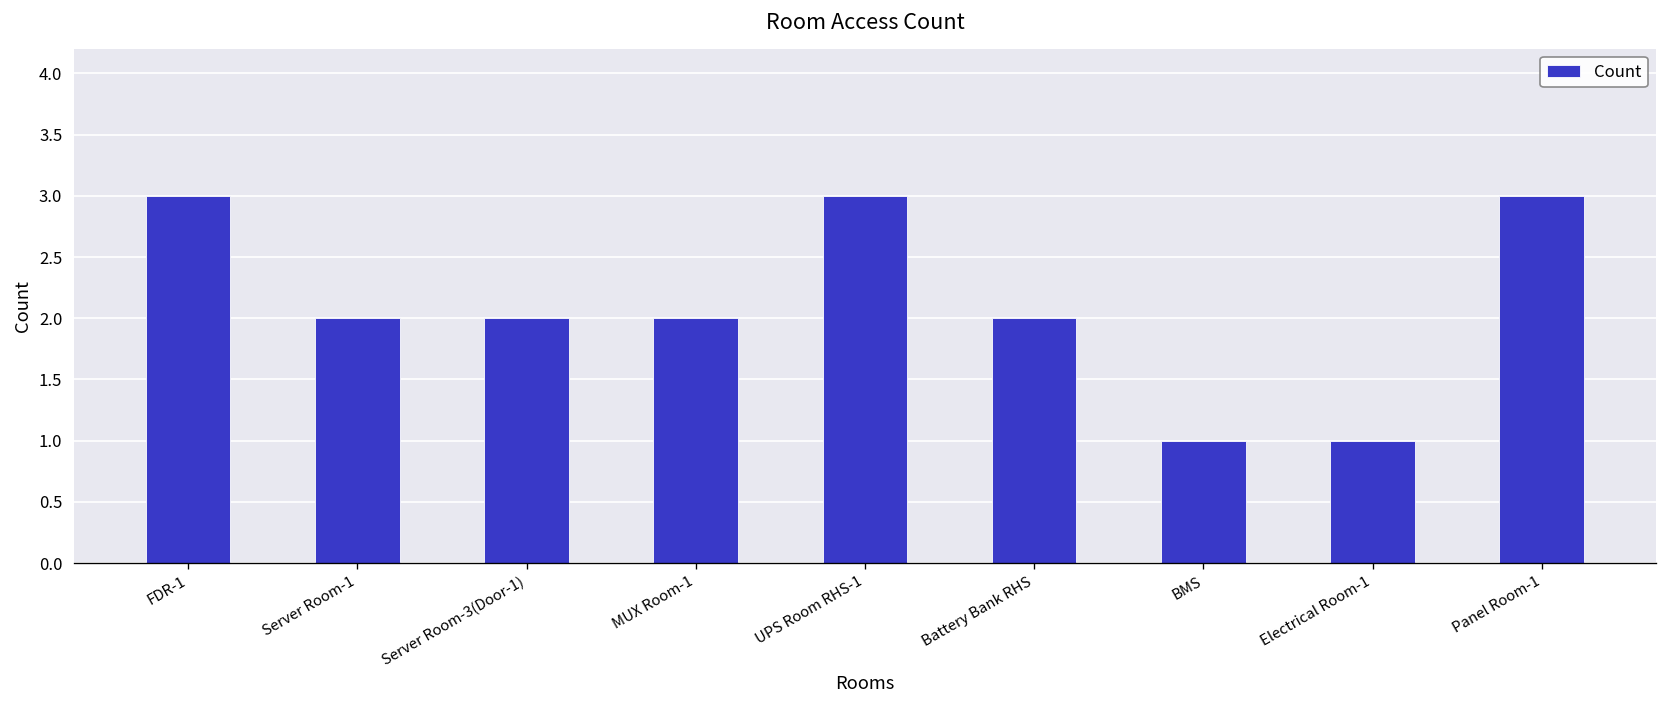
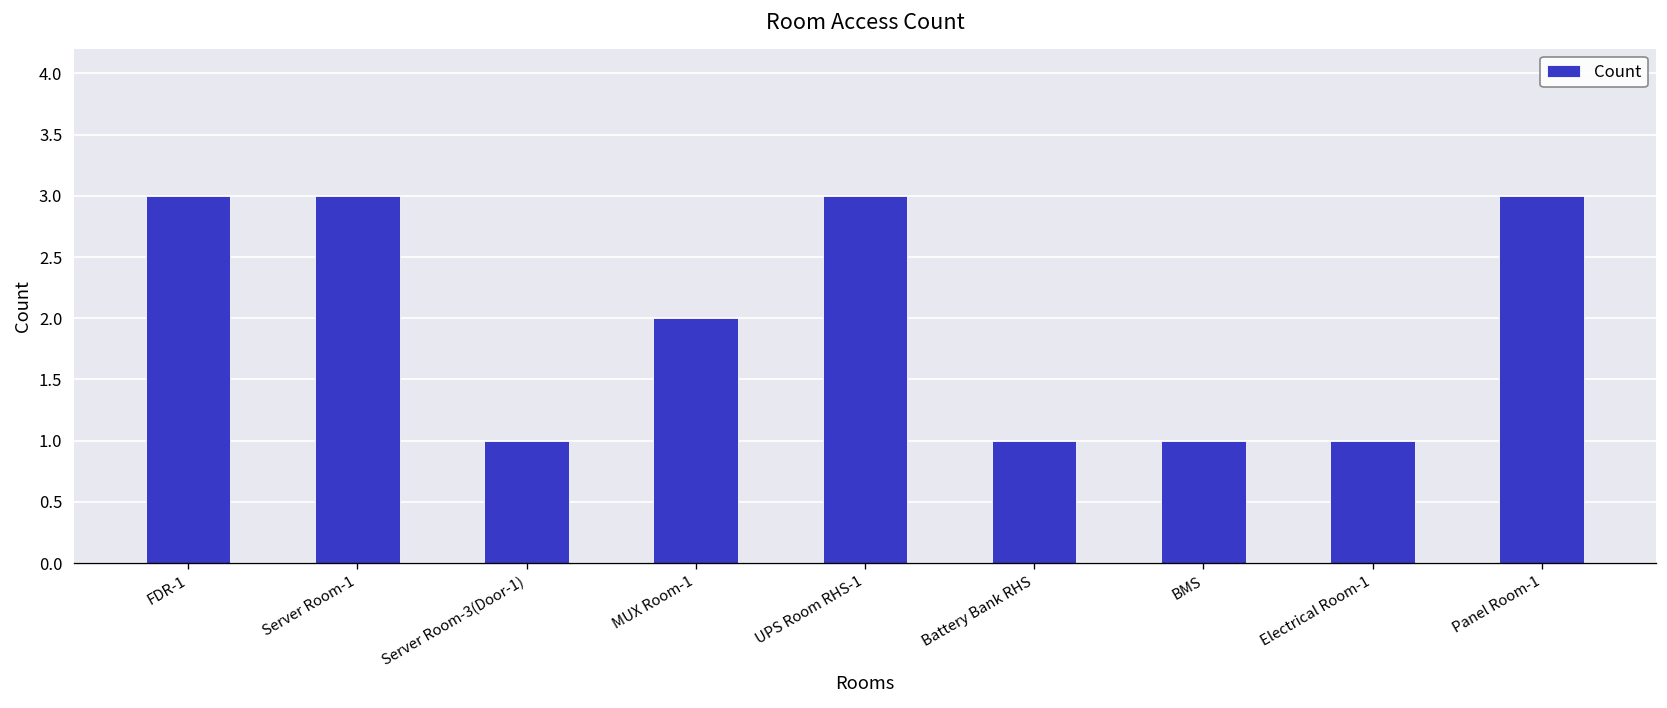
  {
    "FDR-1": 3,
-   "Server Room-1": 2,
-   "Server Room-3(Door-1)": 2,
+   "Server Room-1": 3,
+   "Server Room-3(Door-1)": 1,
    "MUX Room-1": 2,
    "UPS Room RHS-1": 3,
-   "Battery Bank RHS": 2,
+   "Battery Bank RHS": 1,
    "BMS": 1,
    "Electrical Room-1": 1,
    "Panel Room-1": 3
  }
